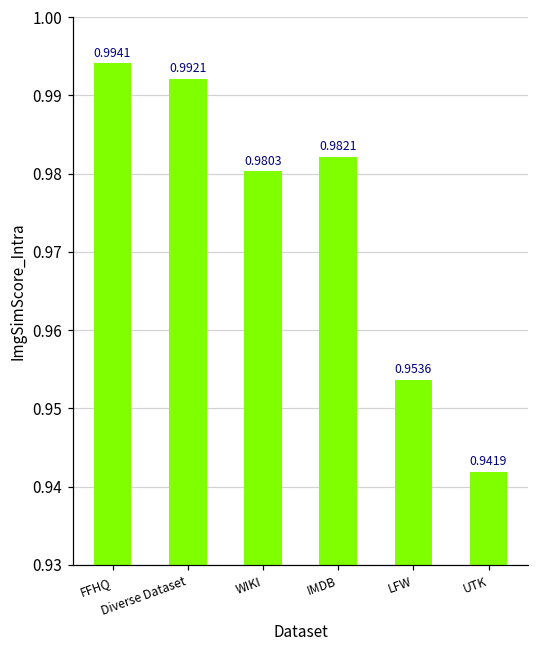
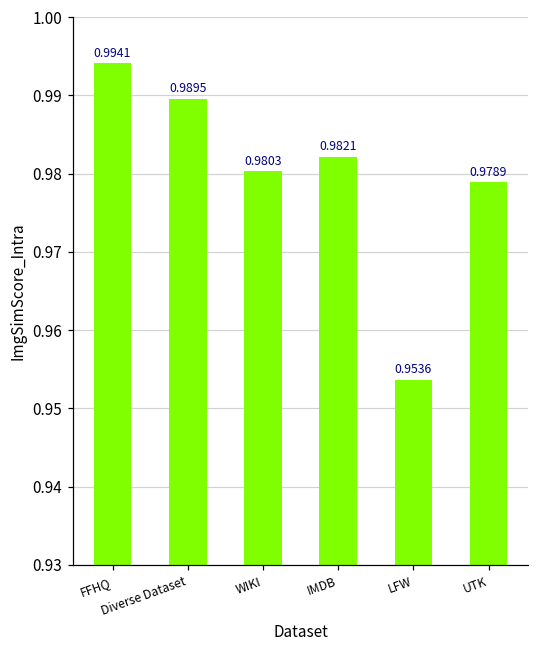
  {
    "FFHQ": 0.9941,
-   "Diverse Dataset": 0.9921,
+   "Diverse Dataset": 0.9895,
    "WIKI": 0.9803,
    "IMDB": 0.9821,
    "LFW": 0.9536,
-   "UTK": 0.9419
+   "UTK": 0.9789
  }
